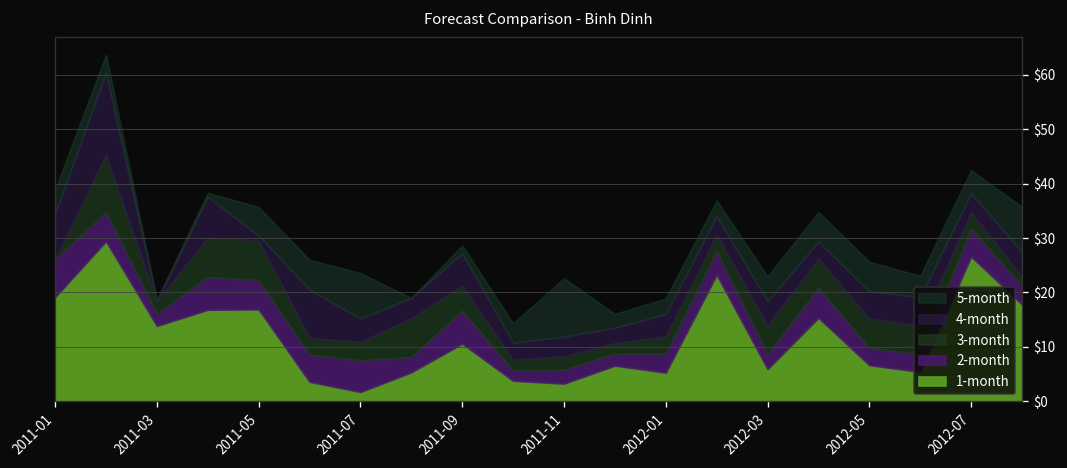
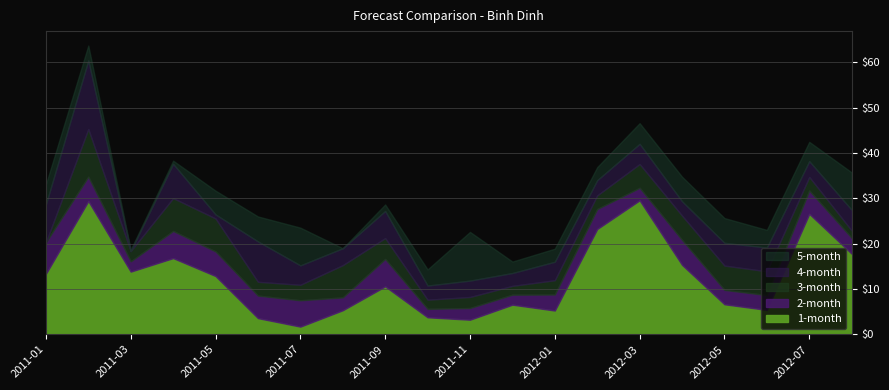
  {
    "1-month": {
-     "2011-01": "$19",
+     "2011-01": "$13",
      "2011-03": "$14",
-     "2011-05": "$17",
+     "2011-05": "$13",
      "2011-07": "$2",
      "2011-09": "$11",
      "2011-11": "$3",
      "2012-01": "$5",
-     "2012-03": "$6",
+     "2012-03": "$30",
      "2012-05": "$7",
      "2012-07": "$27"
    }
  }
